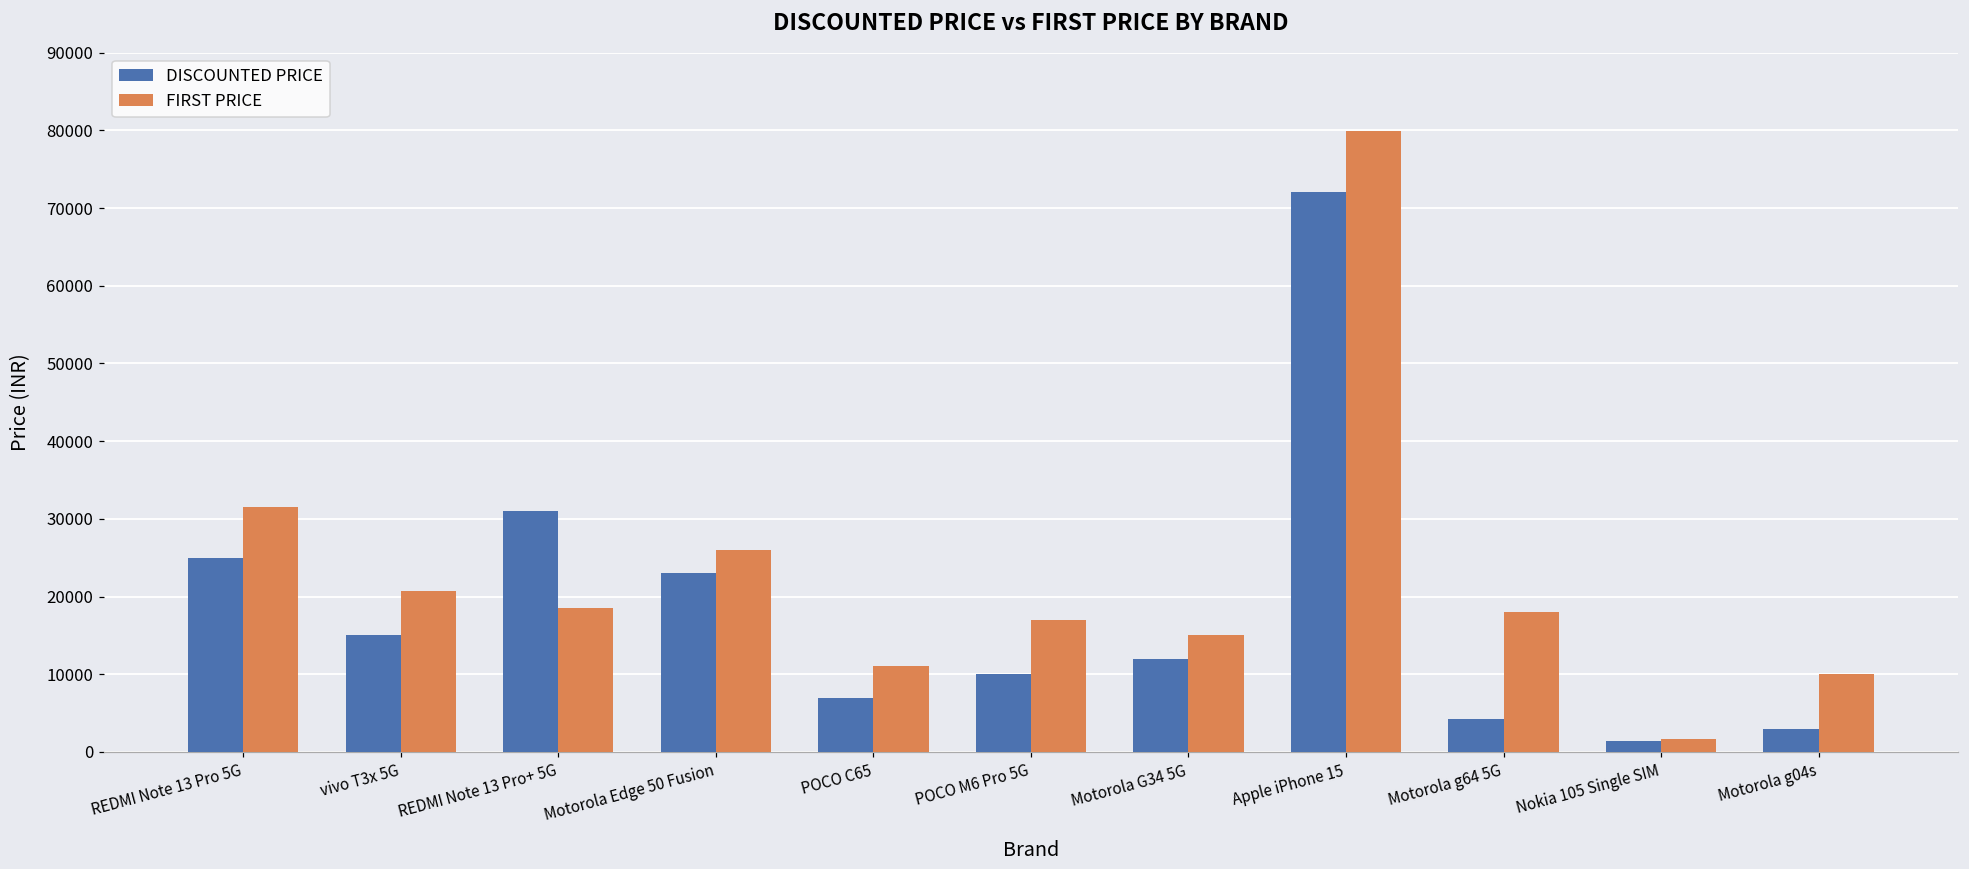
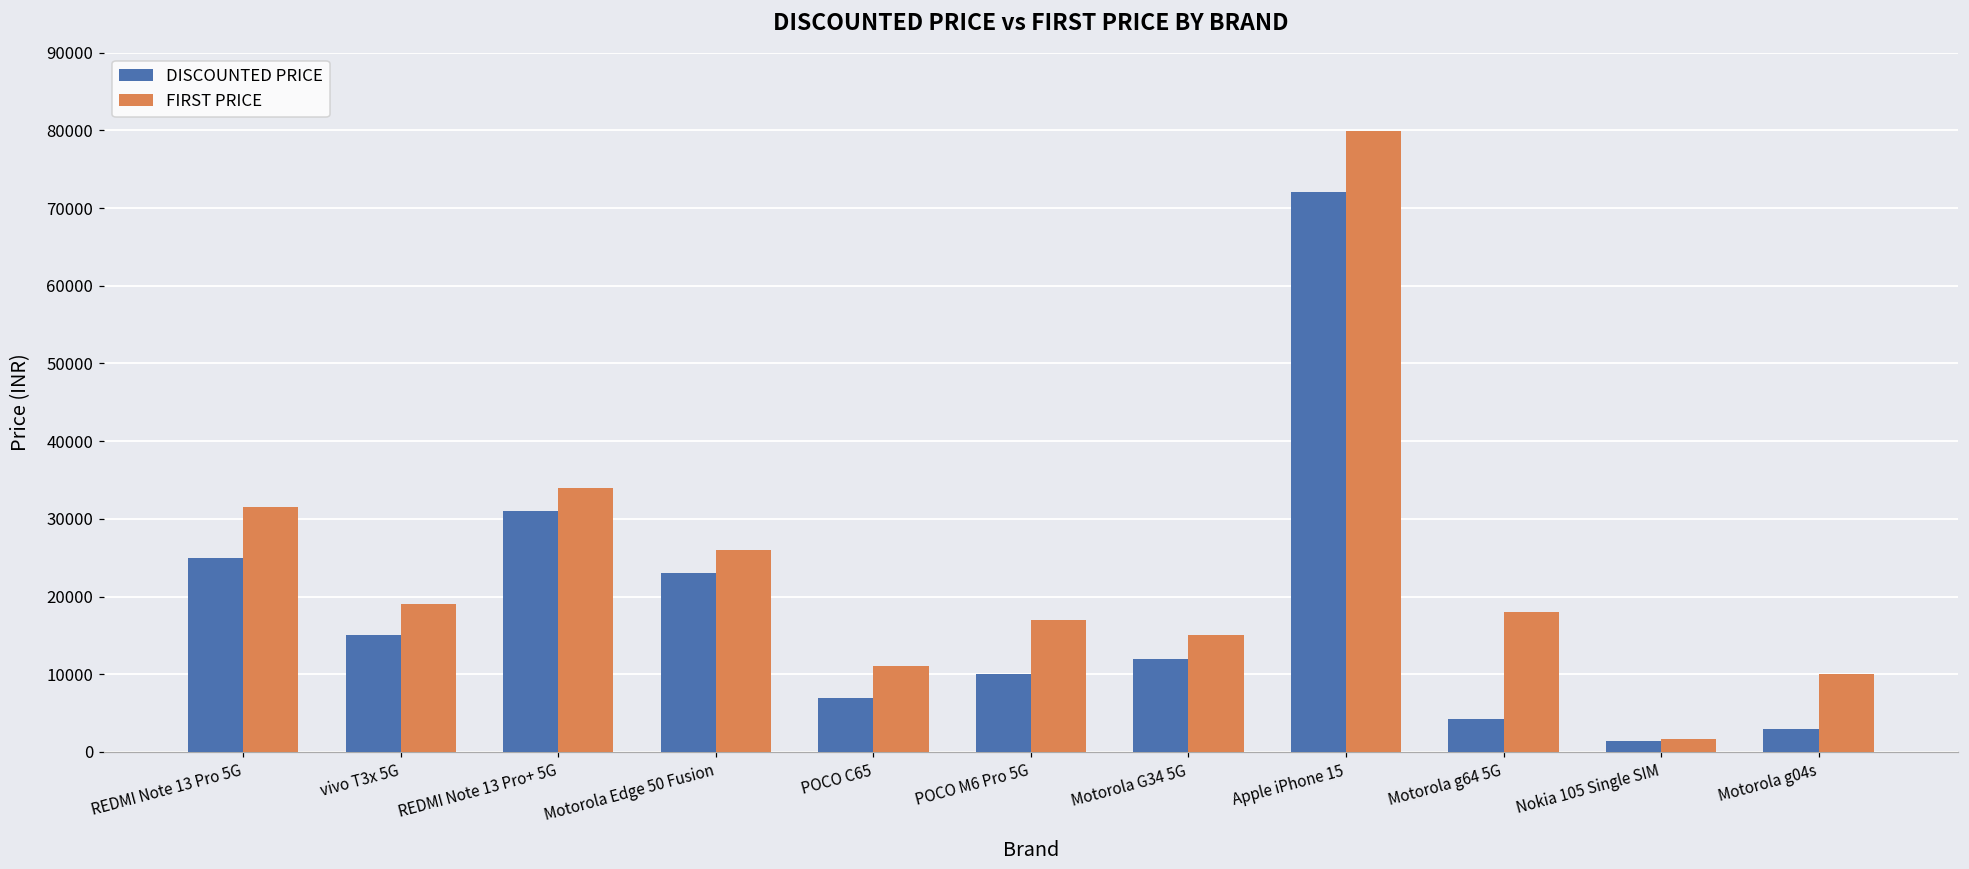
  {
    "DISCOUNTED PRICE": {
      "REDMI Note 13 Pro 5G": 25000,
      "vivo T3x 5G": 15000,
      "REDMI Note 13 Pro+ 5G": 31000,
      "Motorola Edge 50 Fusion": 23000,
      "POCO C65": 7000,
      "POCO M6 Pro 5G": 10000,
      "Motorola G34 5G": 12000,
      "Apple iPhone 15": 72000,
      "Motorola g64 5G": 4000,
      "Nokia 105 Single SIM": 1000,
      "Motorola g04s": 3000
    },
    "FIRST PRICE": {
      "REDMI Note 13 Pro 5G": 32000,
-     "vivo T3x 5G": 21000,
-     "REDMI Note 13 Pro+ 5G": 18000,
+     "vivo T3x 5G": 19000,
+     "REDMI Note 13 Pro+ 5G": 34000,
      "Motorola Edge 50 Fusion": 26000,
      "POCO C65": 11000,
      "POCO M6 Pro 5G": 17000,
      "Motorola G34 5G": 15000,
      "Apple iPhone 15": 80000,
      "Motorola g64 5G": 18000,
      "Nokia 105 Single SIM": 2000,
      "Motorola g04s": 10000
    }
  }
